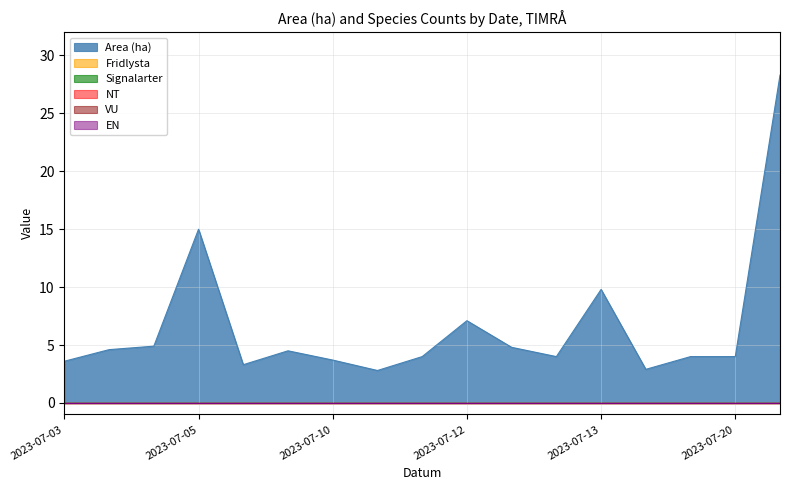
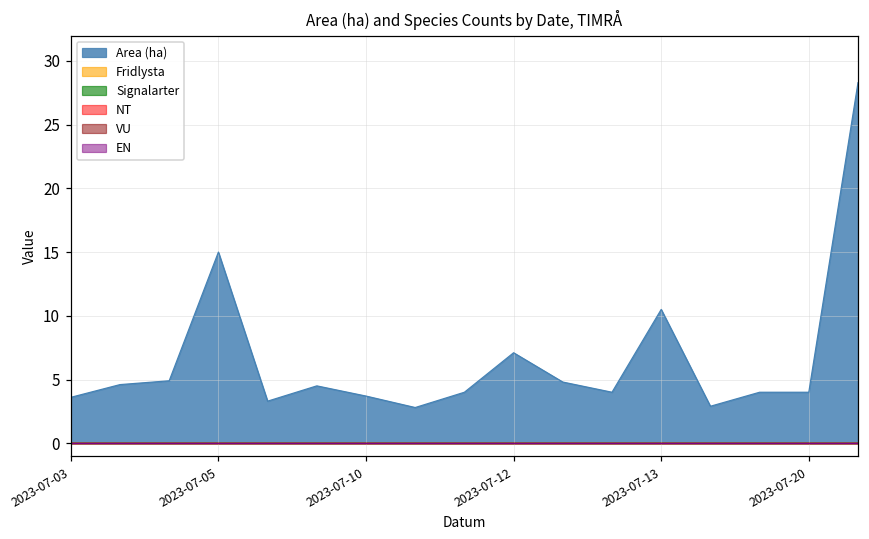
  {
    "Area (ha)": {
      "2023-07-05": 15.0,
-     "2023-07-13": 9.8,
+     "2023-07-13": 10.5,
      "2023-07-20": 4.0
    },
    "EN": {
      "2023-07-05": 0.0,
      "2023-07-13": 0.0,
      "2023-07-20": 0.0
    }
  }
